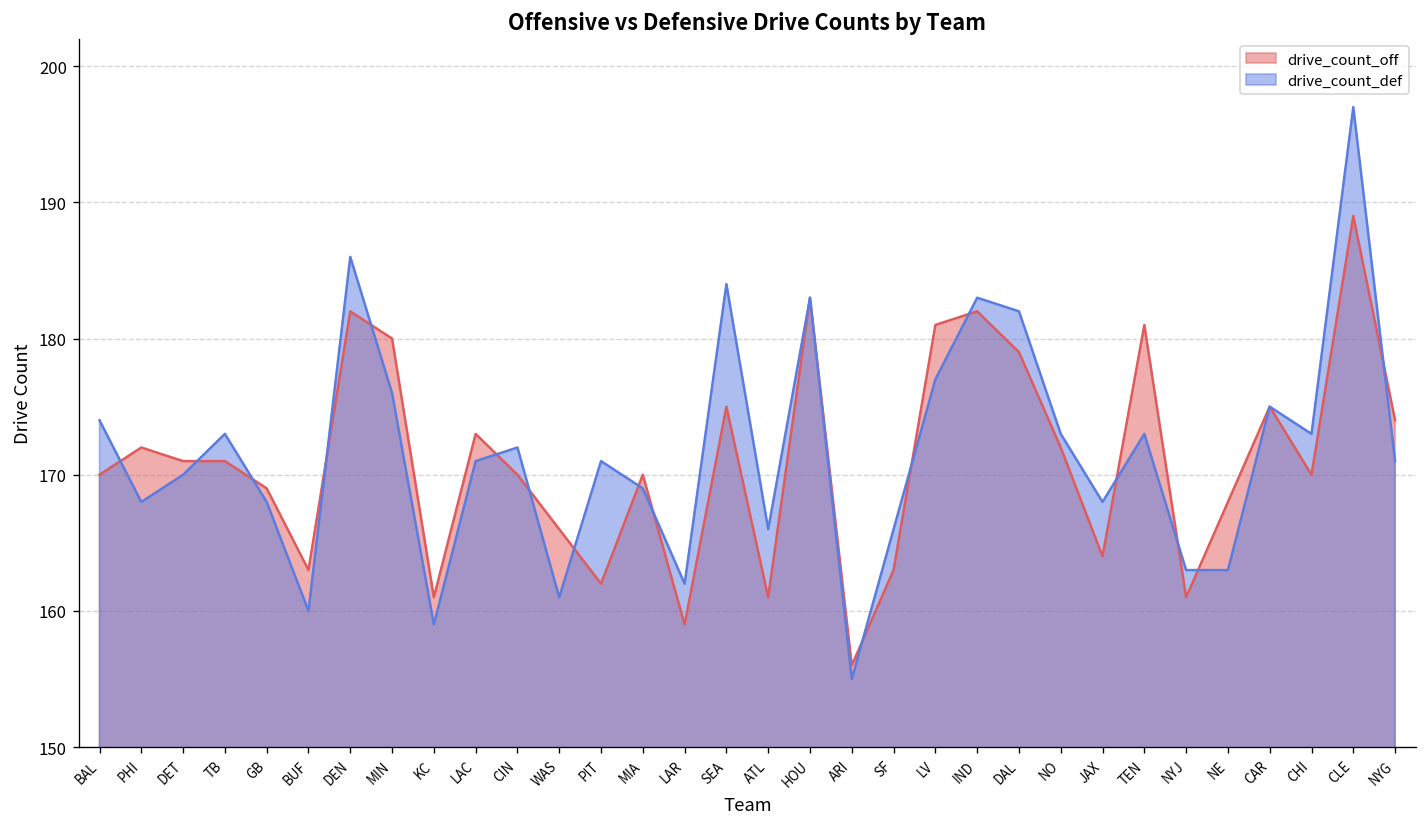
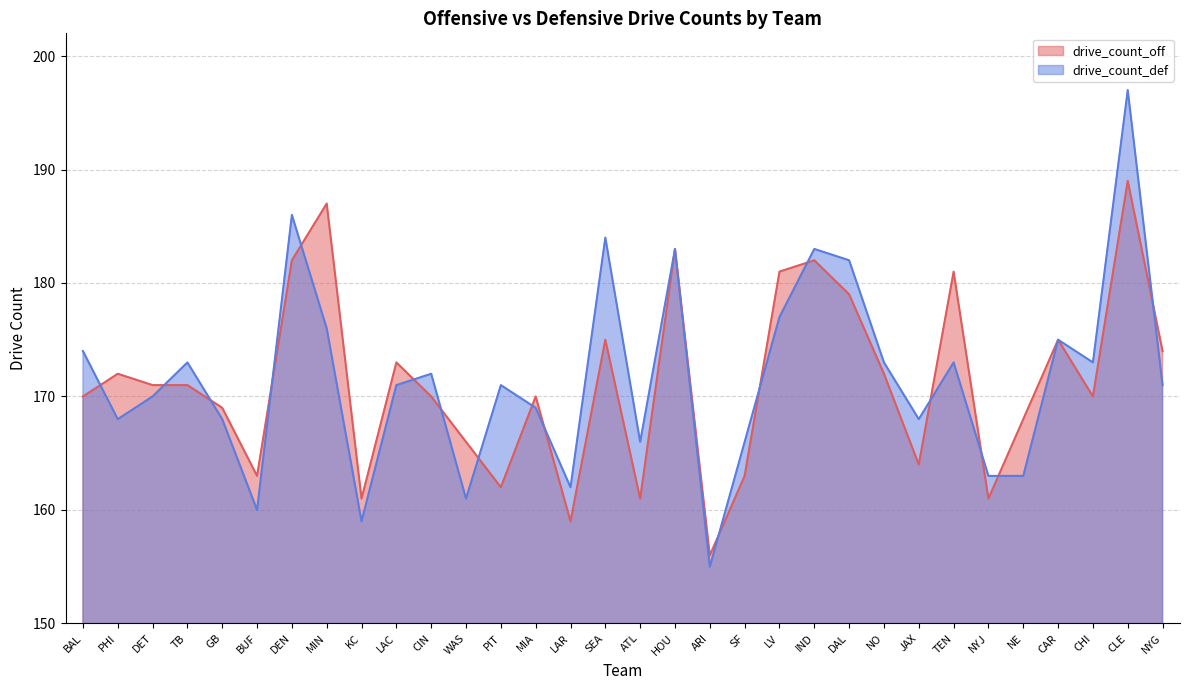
  {
    "drive_count_off": {
      "BAL": 170,
      "PHI": 172,
      "DET": 171,
      "TB": 171,
      "GB": 169,
      "BUF": 163,
      "DEN": 182,
-     "MIN": 180,
+     "MIN": 187,
      "KC": 161,
      "LAC": 173,
      "CIN": 170,
      "WAS": 166,
      "PIT": 162,
      "MIA": 170,
      "LAR": 159,
      "SEA": 175,
      "ATL": 161,
      "ARI": 156,
      "SF": 163,
      "LV": 181,
      "IND": 182,
      "DAL": 179,
      "NO": 172,
      "JAX": 164,
      "TEN": 181,
      "NYJ": 161,
      "NE": 168,
      "CHI": 170,
      "CLE": 189,
      "NYG": 174
    },
    "drive_count_def": {
      "BAL": 174,
      "PHI": 168,
      "DET": 170,
      "TB": 173,
      "GB": 168,
      "BUF": 160,
      "DEN": 186,
      "MIN": 176,
      "KC": 159,
      "LAC": 171,
      "CIN": 172,
      "WAS": 161,
      "PIT": 171,
      "MIA": 169,
      "LAR": 162,
      "SEA": 184,
      "ATL": 166,
      "ARI": 155,
      "SF": 166,
      "LV": 177,
      "IND": 183,
      "DAL": 182,
      "NO": 173,
      "JAX": 168,
      "TEN": 173,
      "NYJ": 163,
      "NE": 163,
      "CHI": 173,
      "CLE": 197,
      "NYG": 171
    }
  }
